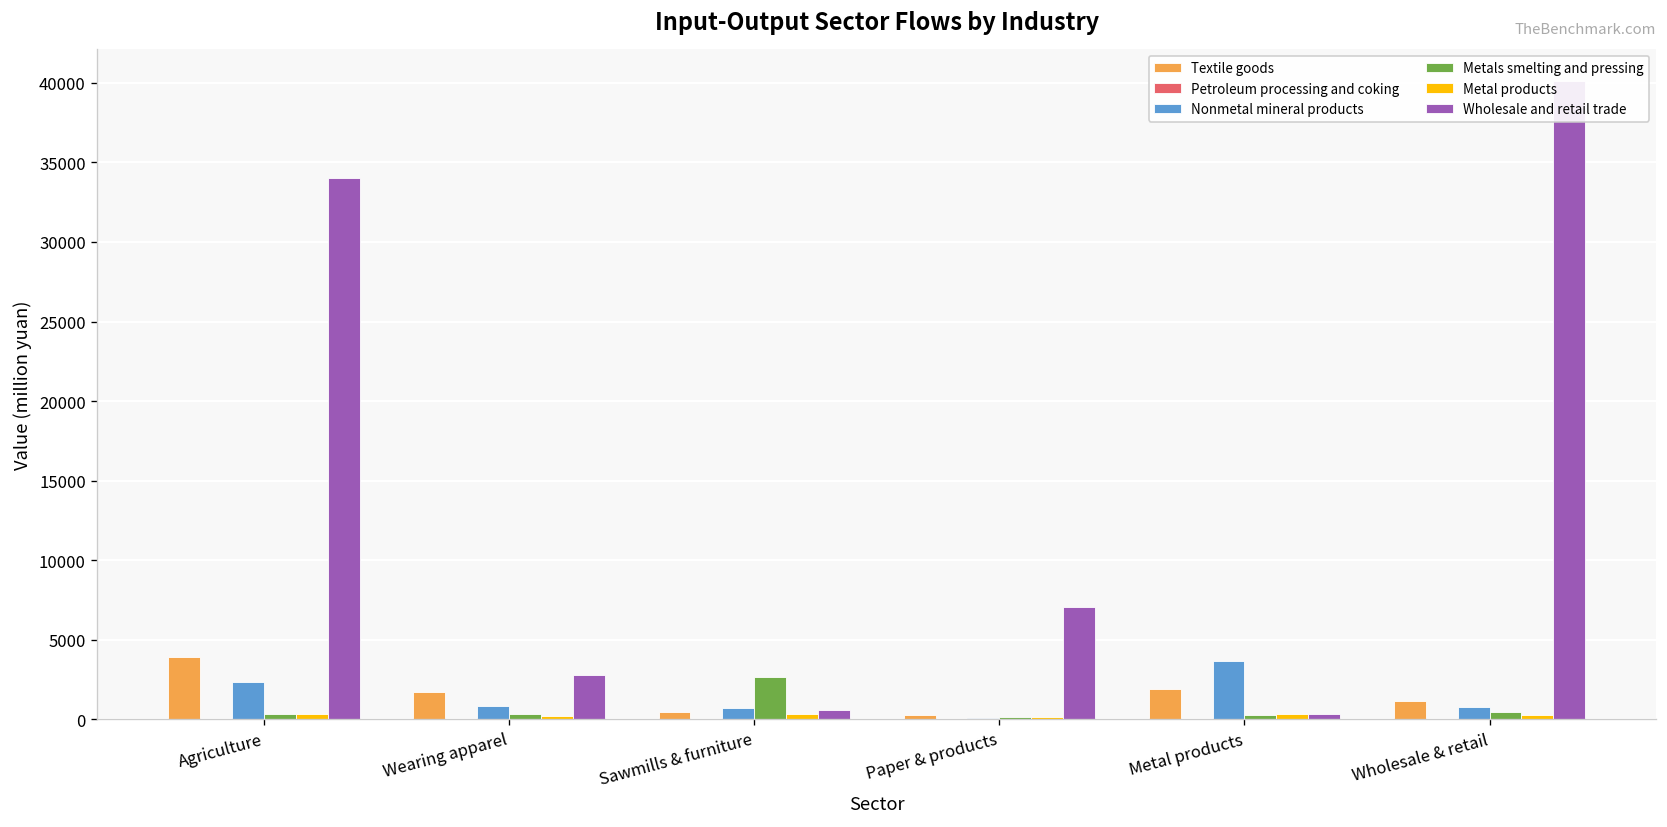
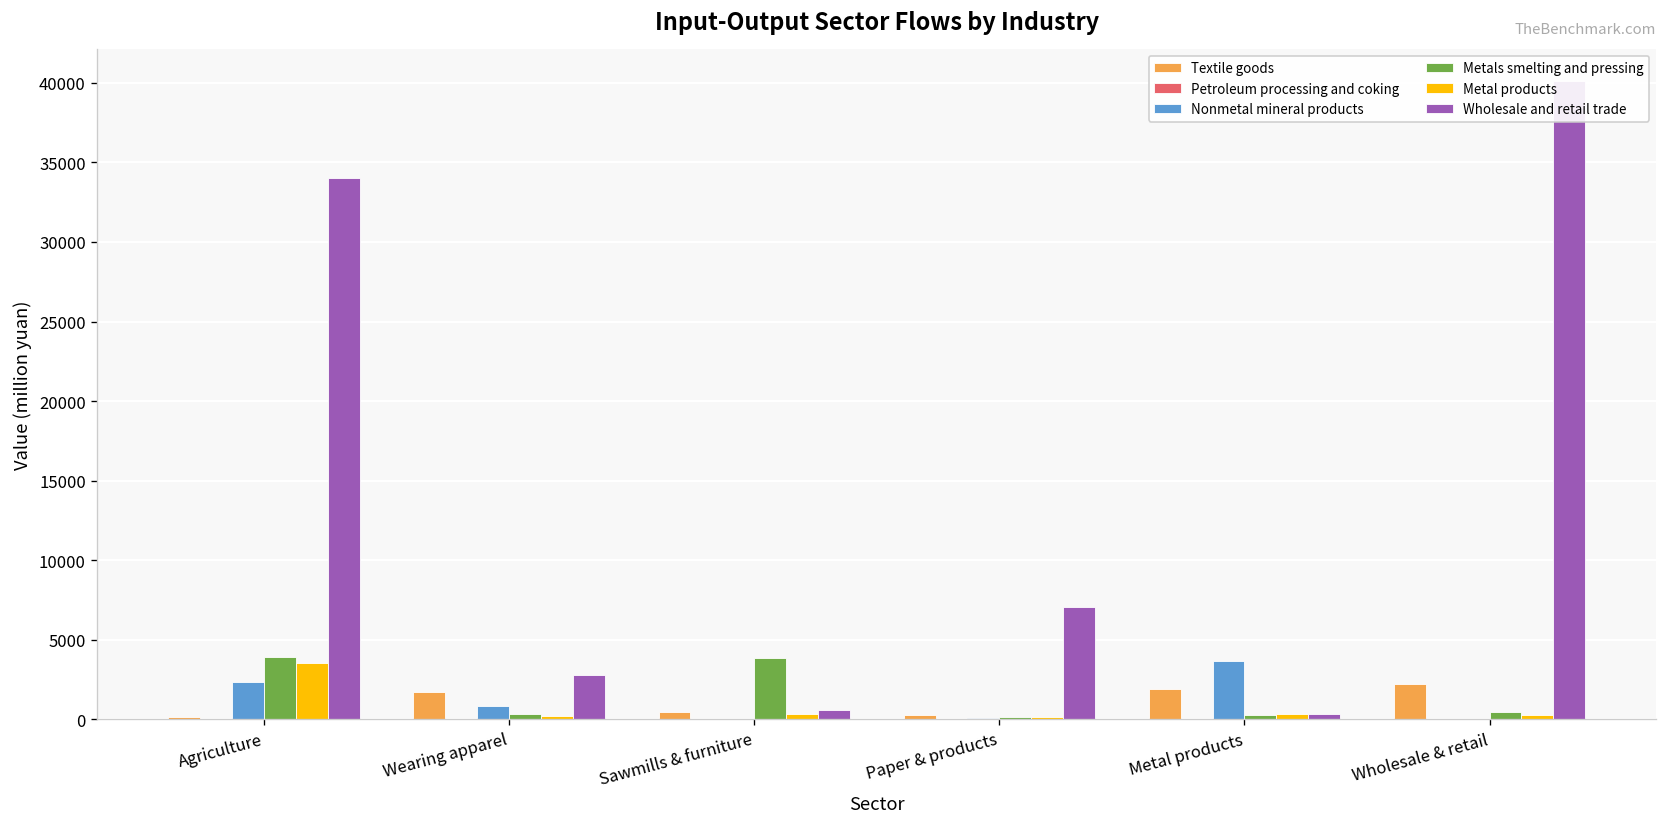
  {
    "Textile goods": {
-     "Agriculture": 3900,
+     "Agriculture": 200,
      "Wearing apparel": 1700,
      "Sawmills & furniture": 500,
      "Paper & products": 300,
      "Metal products": 1900,
-     "Wholesale & retail": 1200
+     "Wholesale & retail": 2200
    },
    "Petroleum processing and coking": {
      "Agriculture": 0,
      "Wearing apparel": 0,
      "Sawmills & furniture": 0,
      "Paper & products": 0,
      "Metal products": 0,
      "Wholesale & retail": 0
    },
    "Nonmetal mineral products": {
      "Agriculture": 2300,
      "Wearing apparel": 900,
-     "Sawmills & furniture": 700,
+     "Sawmills & furniture": 0,
      "Metal products": 3600,
-     "Wholesale & retail": 800
+     "Wholesale & retail": 0
    },
    "Metals smelting and pressing": {
-     "Agriculture": 300,
+     "Agriculture": 3900,
      "Wearing apparel": 300,
-     "Sawmills & furniture": 2600,
+     "Sawmills & furniture": 3800,
      "Metal products": 300,
      "Wholesale & retail": 500
    },
    "Metal products": {
-     "Agriculture": 400,
+     "Agriculture": 3500,
      "Wearing apparel": 200,
      "Sawmills & furniture": 300,
      "Metal products": 300,
      "Wholesale & retail": 300
    },
    "Wholesale and retail trade": {
      "Agriculture": 34000,
      "Wearing apparel": 2800,
      "Sawmills & furniture": 600,
      "Paper & products": 7100,
      "Metal products": 300
    }
  }
